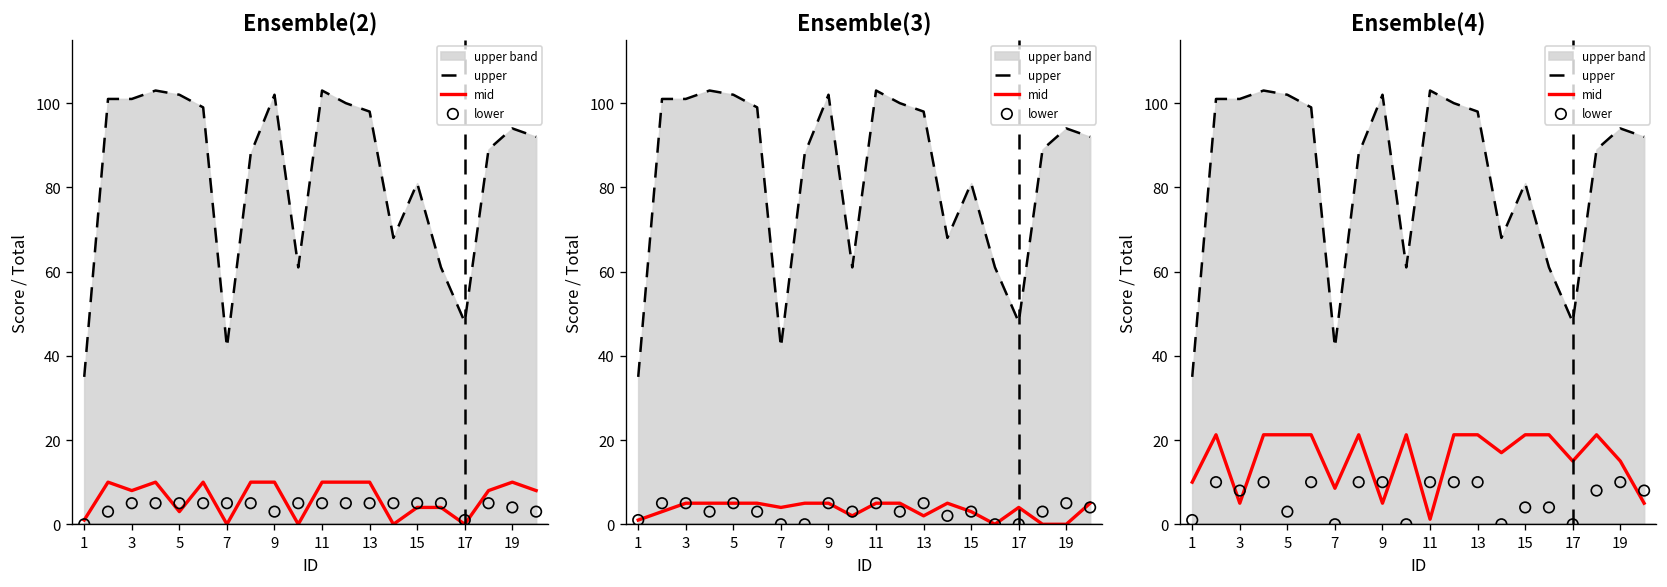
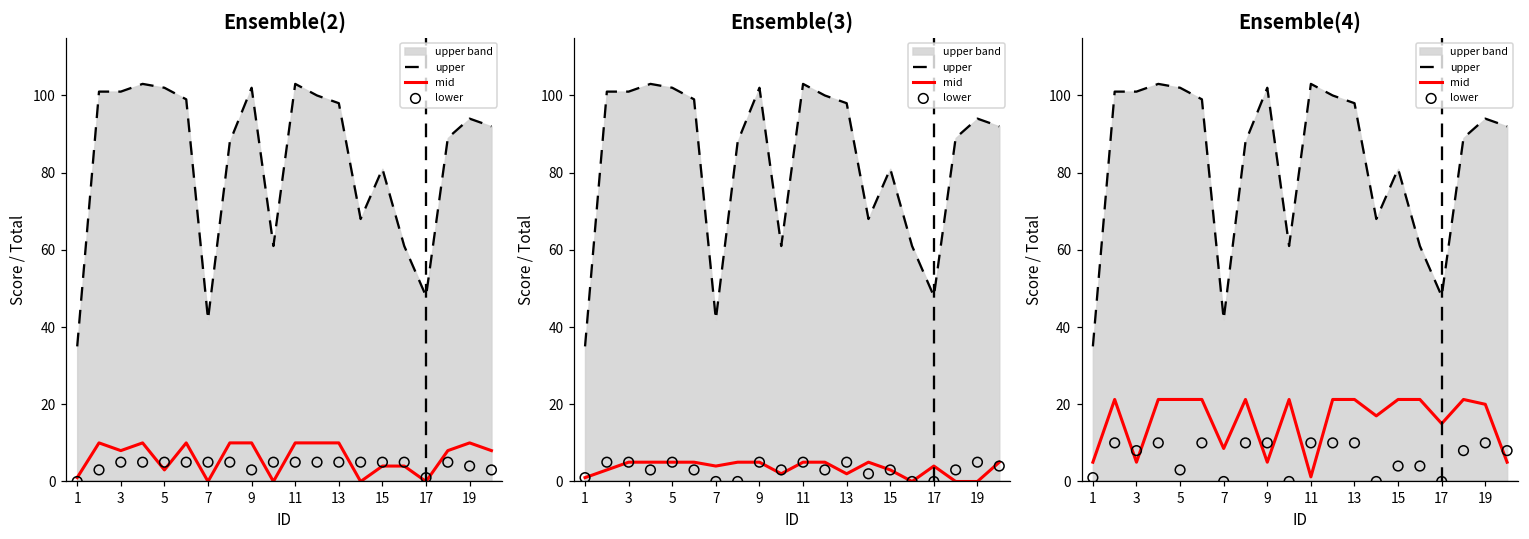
  {
    "Ensemble(2)": {
      "upper band": {
        "1": 35,
        "3": 101,
        "5": 102,
        "7": 42,
        "9": 102,
        "11": 103,
        "13": 98,
        "15": 81,
        "17": 48,
        "19": 94
      },
      "mid": {
        "1": 1,
        "3": 8,
        "5": 3,
        "7": 0,
        "9": 10,
        "11": 10,
        "13": 10,
        "15": 4,
        "17": 0,
        "19": 10
      }
    },
    "Ensemble(3)": {
      "upper band": {
        "1": 35,
        "3": 101,
        "5": 102,
        "7": 42,
        "9": 102,
        "11": 103,
        "13": 98,
        "15": 81,
        "17": 48,
        "19": 94
      },
      "mid": {
        "7": 4,
        "13": 2,
        "17": 4,
        "19": 0
      }
    },
    "Ensemble(4)": {
      "upper band": {
        "1": 35,
        "3": 101,
        "5": 102,
        "7": 42,
        "9": 102,
        "11": 103,
        "13": 98,
        "15": 81,
        "17": 48,
        "19": 94
      },
      "mid": {
-       "1": 10,
+       "1": 5,
        "3": 5,
        "5": 21,
        "7": 9,
        "9": 5,
        "11": 1,
        "13": 21,
        "15": 21,
        "17": 15,
-       "19": 15
+       "19": 20
      }
    }
  }
